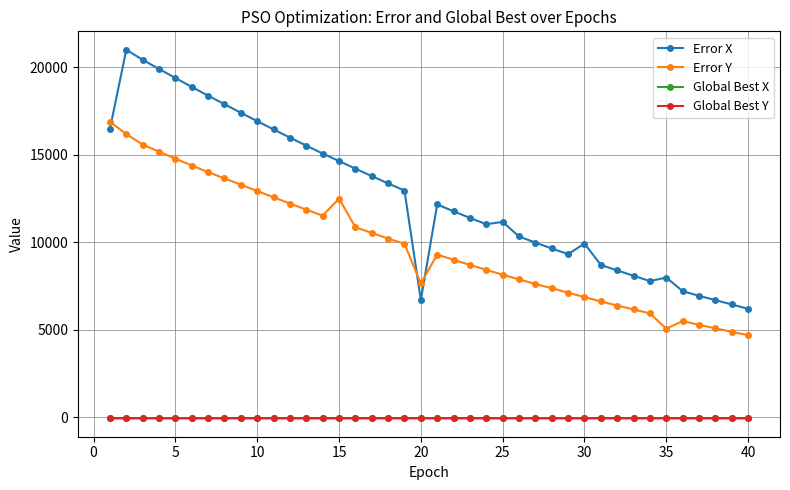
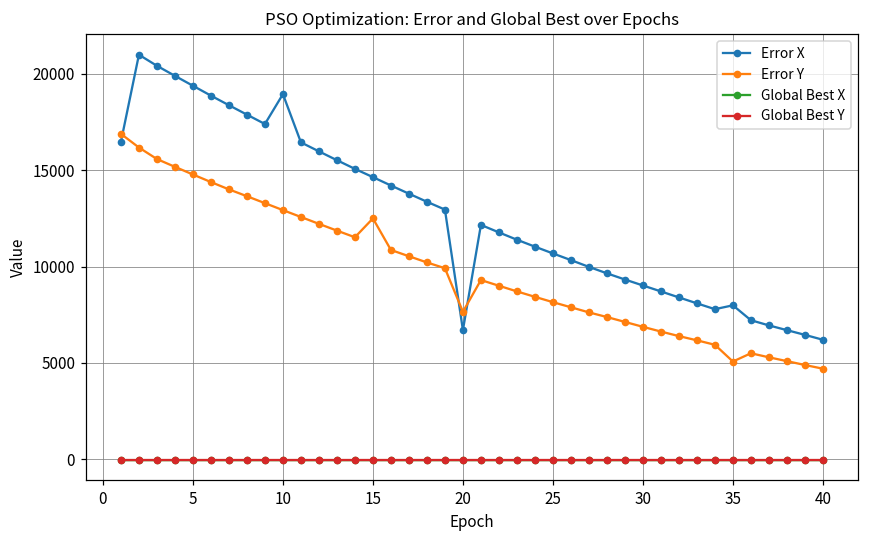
  {
    "Error X": {
      "5": 19400,
-     "10": 16900,
+     "10": 19000,
      "15": 14600,
      "20": 6700,
-     "25": 11200,
-     "30": 9900,
+     "25": 10700,
+     "30": 9000,
      "35": 8000,
      "40": 6200
    },
    "Error Y": {
      "5": 14800,
      "10": 12900,
      "15": 12500,
      "20": 7700,
      "25": 8200,
      "30": 6900,
      "35": 5100,
      "40": 4700
    },
    "Global Best Y": {
      "5": 0,
      "10": 0,
      "15": 0,
      "20": 0,
      "25": 0,
      "30": 0,
      "35": 0,
      "40": 0
    }
  }
